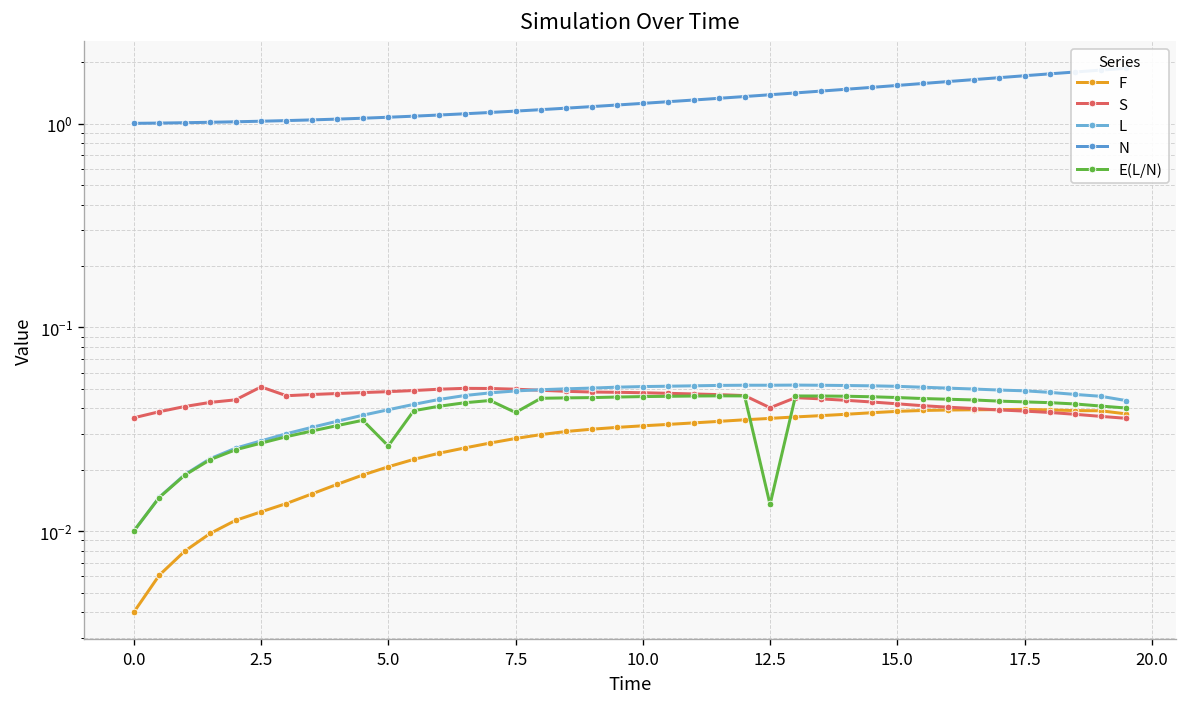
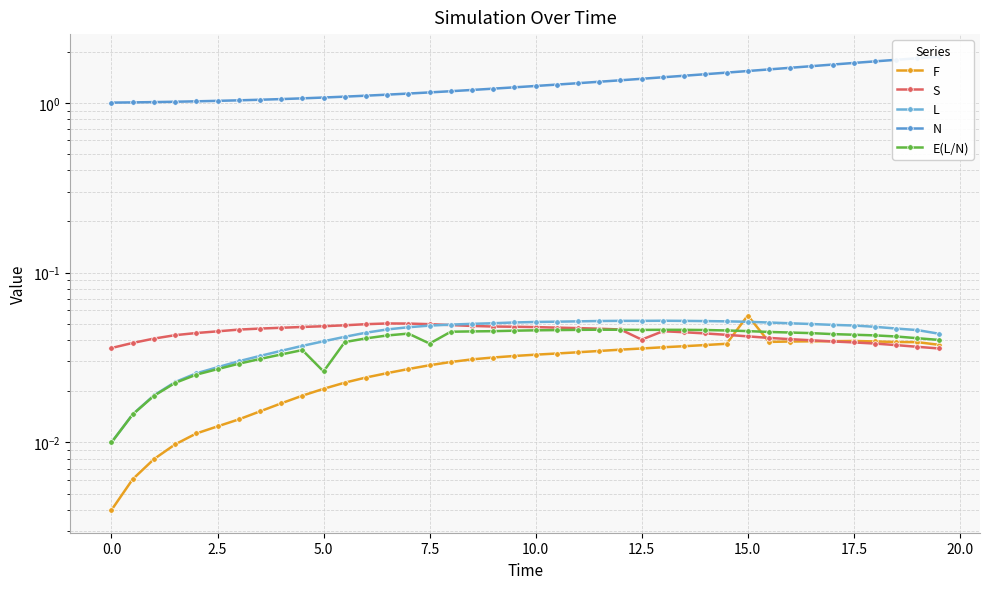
  {
    "F": {
      "0.0": 0.004,
      "2.5": 0.012,
      "5.0": 0.021,
      "7.5": 0.028,
      "10.0": 0.033,
      "12.5": 0.036,
-     "15.0": 0.039
+     "15.0": 0.056
    },
    "S": {
      "0.0": 0.036,
-     "2.5": 0.051,
+     "2.5": 0.045,
      "5.0": 0.048,
      "10.0": 0.048,
      "12.5": 0.040,
      "15.0": 0.042
    },
    "E(L/N)": {
      "5.0": 0.026,
      "7.5": 0.038,
      "10.0": 0.046,
-     "12.5": 0.014,
+     "12.5": 0.046,
      "15.0": 0.045,
      "17.5": 0.043
    }
  }
